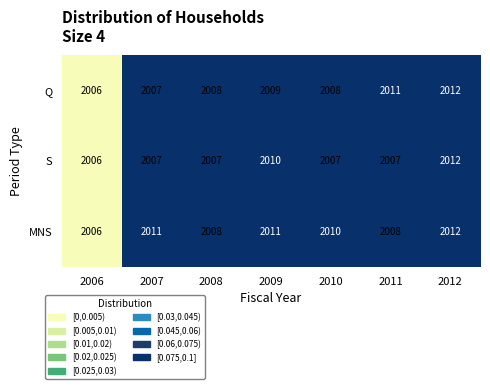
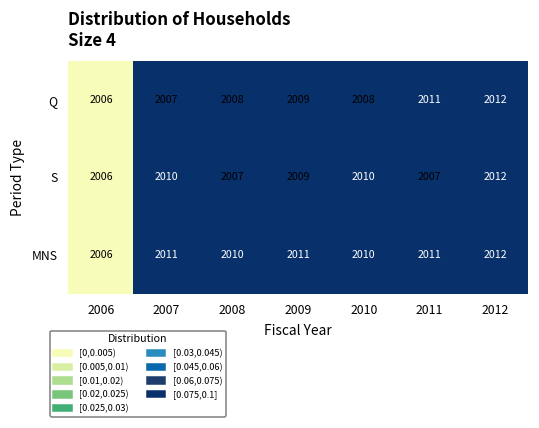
  {
    "Q": {
      "2006": 2006,
      "2007": 2007,
      "2008": 2008,
      "2009": 2009,
      "2010": 2008,
      "2011": 2011,
      "2012": 2012
    },
    "S": {
      "2006": 2006,
-     "2007": 2007,
+     "2007": 2010,
      "2008": 2007,
-     "2009": 2010,
-     "2010": 2007,
+     "2009": 2009,
+     "2010": 2010,
      "2011": 2007,
      "2012": 2012
    },
    "MNS": {
      "2006": 2006,
      "2007": 2011,
-     "2008": 2008,
+     "2008": 2010,
      "2009": 2011,
      "2010": 2010,
-     "2011": 2008,
+     "2011": 2011,
      "2012": 2012
    }
  }
